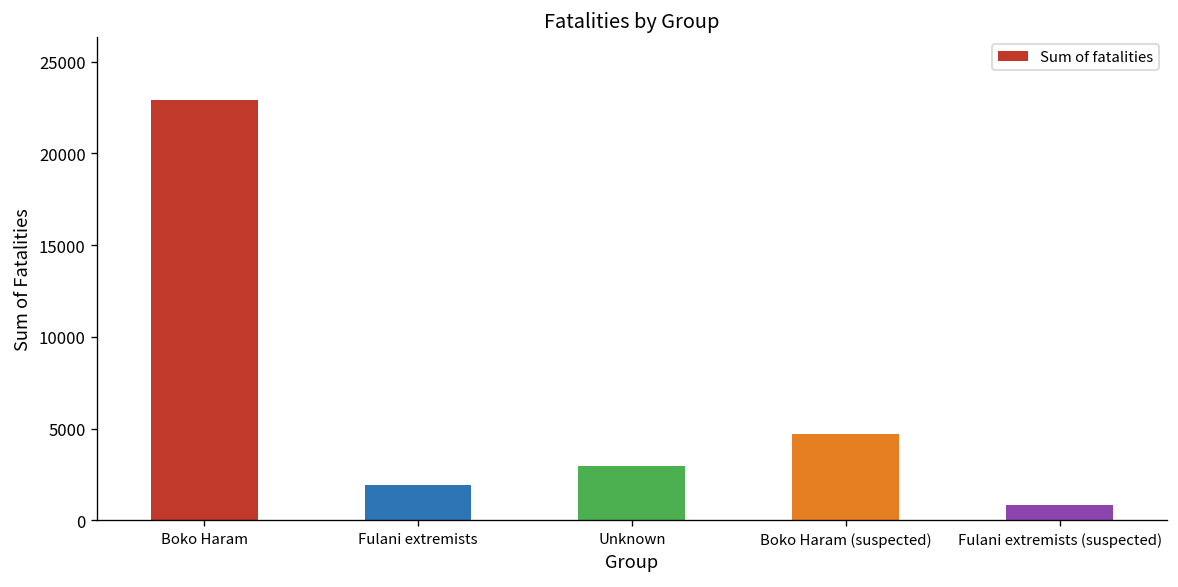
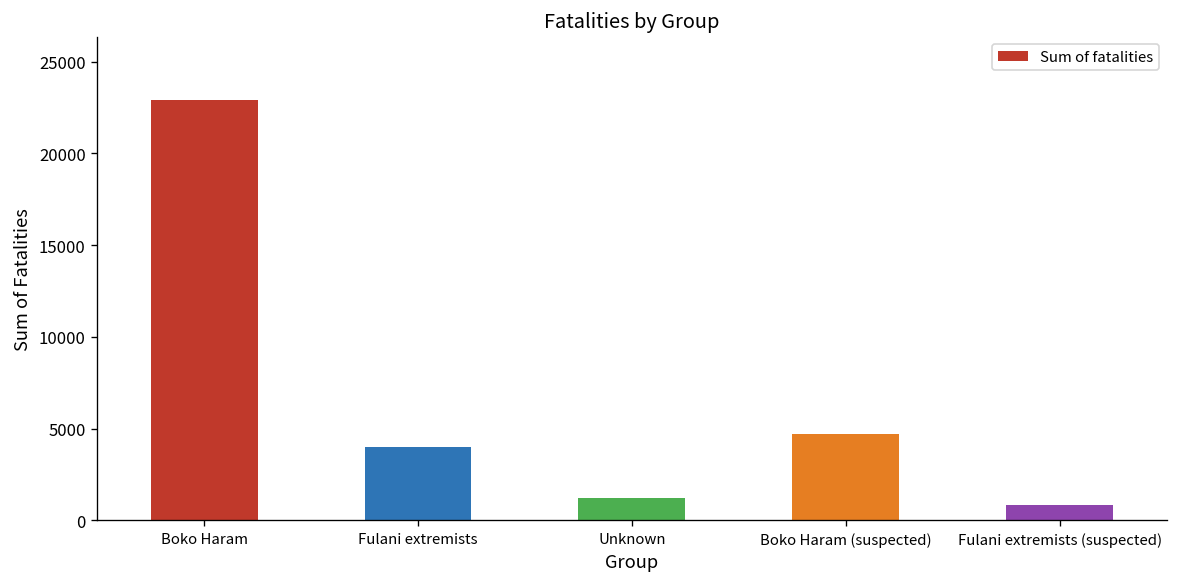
  {
    "Boko Haram": 22900,
-   "Fulani extremists": 1900,
-   "Unknown": 2900,
+   "Fulani extremists": 4000,
+   "Unknown": 1200,
    "Boko Haram (suspected)": 4700,
    "Fulani extremists (suspected)": 800
  }
